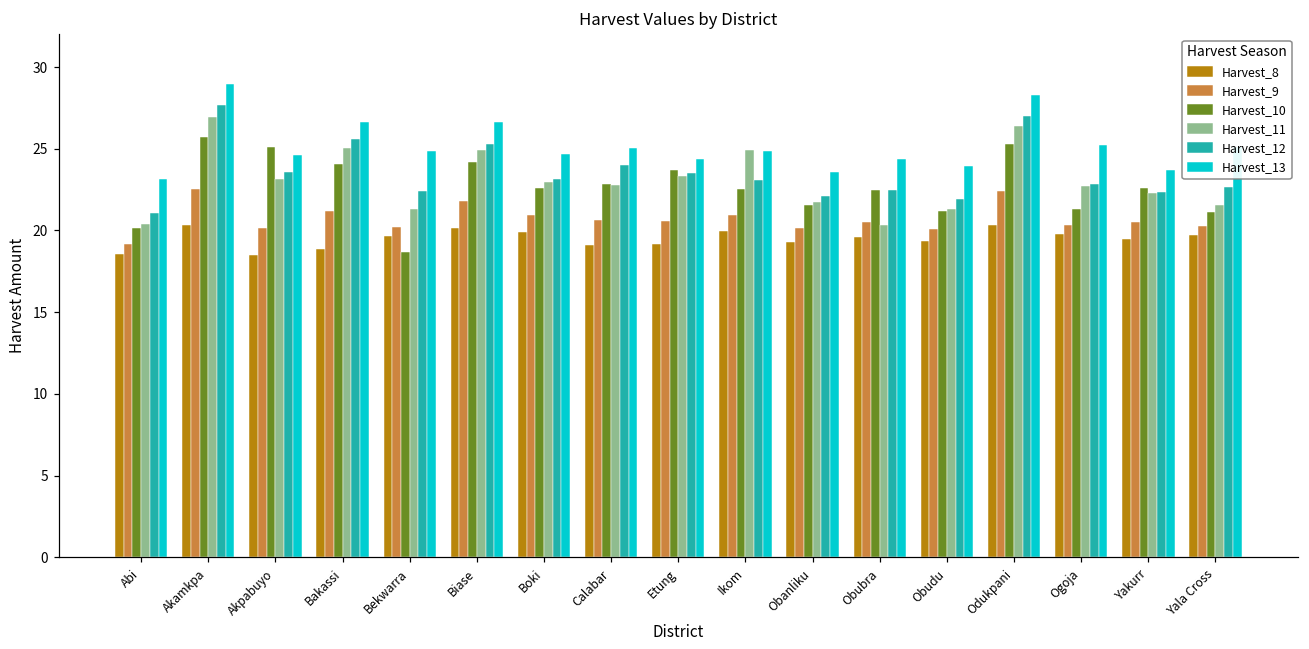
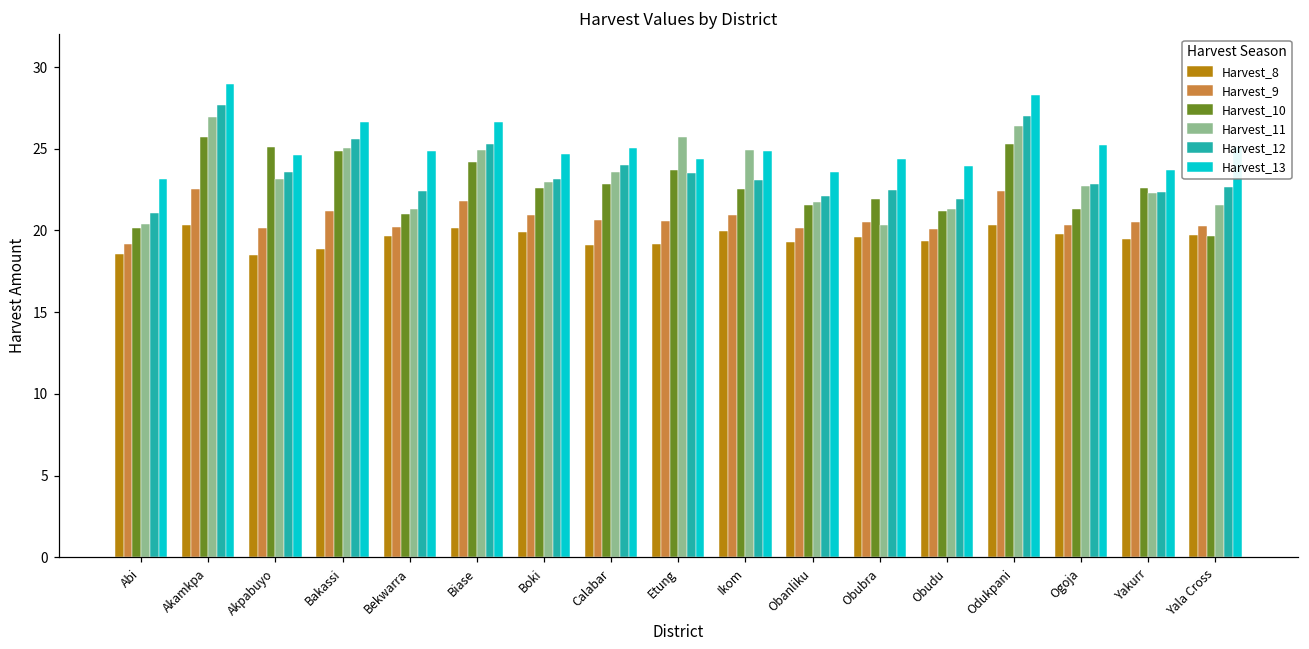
  {
    "Harvest_10": {
      "Abi": 20.2,
      "Akamkpa": 25.7,
      "Akpabuyo": 25.1,
-     "Bakassi": 24.0,
-     "Bekwarra": 18.7,
+     "Bakassi": 24.9,
+     "Bekwarra": 21.0,
      "Biase": 24.2,
      "Boki": 22.6,
      "Calabar": 22.8,
      "Etung": 23.7,
      "Ikom": 22.5,
      "Obanliku": 21.6,
-     "Obubra": 22.5,
+     "Obubra": 21.9,
      "Obudu": 21.2,
      "Odukpani": 25.3,
      "Ogoja": 21.3,
      "Yakurr": 22.6,
-     "Yala Cross": 21.2
+     "Yala Cross": 19.7
    },
    "Harvest_11": {
      "Abi": 20.4,
      "Akamkpa": 27.0,
      "Akpabuyo": 23.2,
      "Bakassi": 25.0,
      "Bekwarra": 21.3,
      "Biase": 24.9,
      "Boki": 22.9,
-     "Calabar": 22.8,
-     "Etung": 23.3,
+     "Calabar": 23.6,
+     "Etung": 25.7,
      "Ikom": 24.9,
      "Obanliku": 21.8,
      "Obubra": 20.3,
      "Obudu": 21.3,
      "Odukpani": 26.4,
      "Ogoja": 22.7,
      "Yakurr": 22.3,
      "Yala Cross": 21.5
    }
  }
